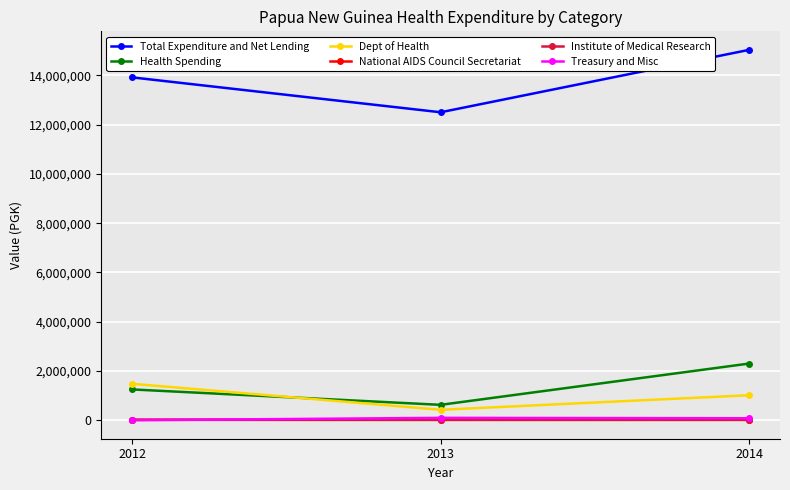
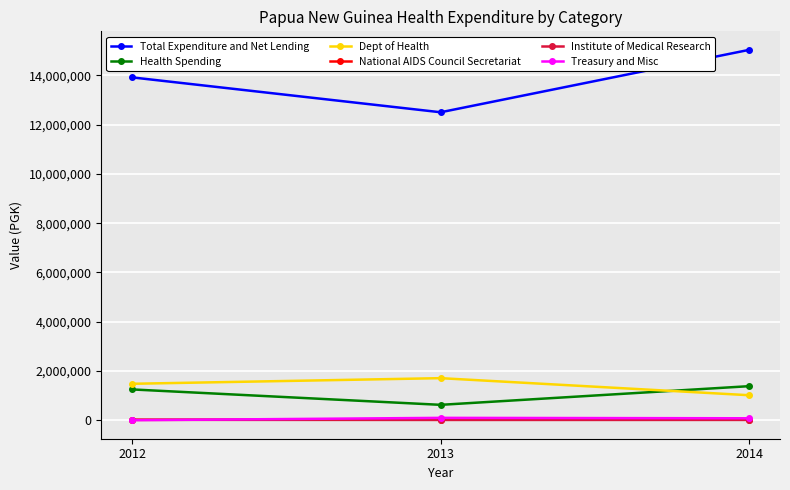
  {
    "Total Expenditure and Net Lending": {
      "2012": "13,900,000",
      "2013": "12,500,000",
      "2014": "15,000,000"
    },
    "Health Spending": {
      "2012": "1,200,000",
      "2013": "600,000",
-     "2014": "2,300,000"
+     "2014": "1,400,000"
    },
    "Dept of Health": {
      "2012": "1,500,000",
-     "2013": "400,000",
+     "2013": "1,700,000",
      "2014": "1,000,000"
    }
  }
